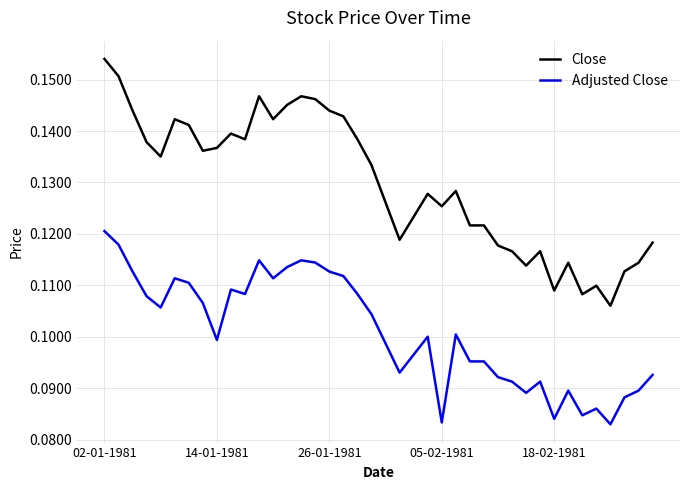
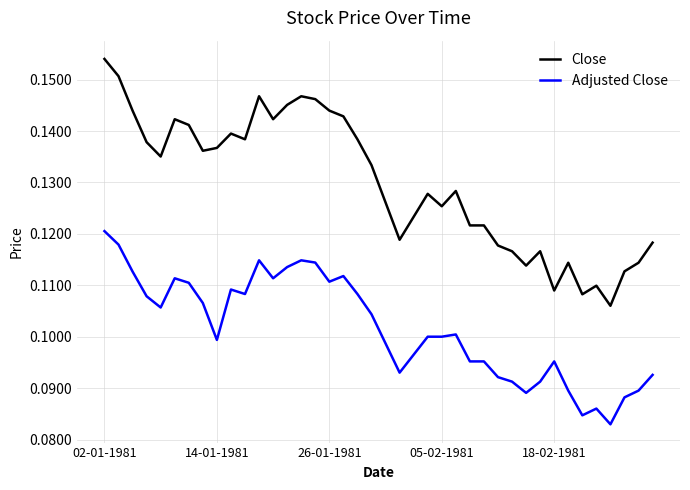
  {
    "Close": {
      "02-01-1981": 0.154,
      "14-01-1981": 0.137,
      "26-01-1981": 0.144,
      "05-02-1981": 0.125,
      "18-02-1981": 0.109
    },
    "Adjusted Close": {
      "02-01-1981": 0.121,
      "14-01-1981": 0.099,
-     "26-01-1981": 0.113,
-     "05-02-1981": 0.083,
-     "18-02-1981": 0.084
+     "26-01-1981": 0.111,
+     "05-02-1981": 0.100,
+     "18-02-1981": 0.095
    }
  }
